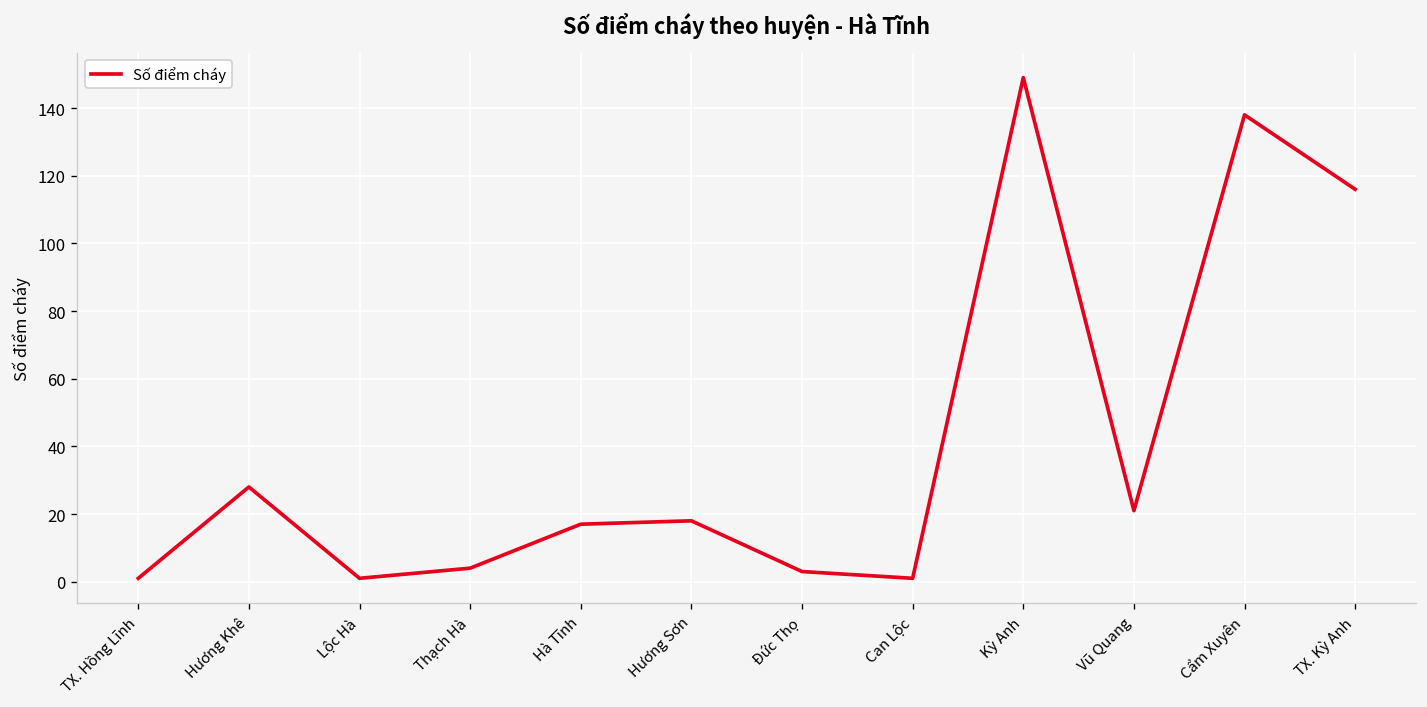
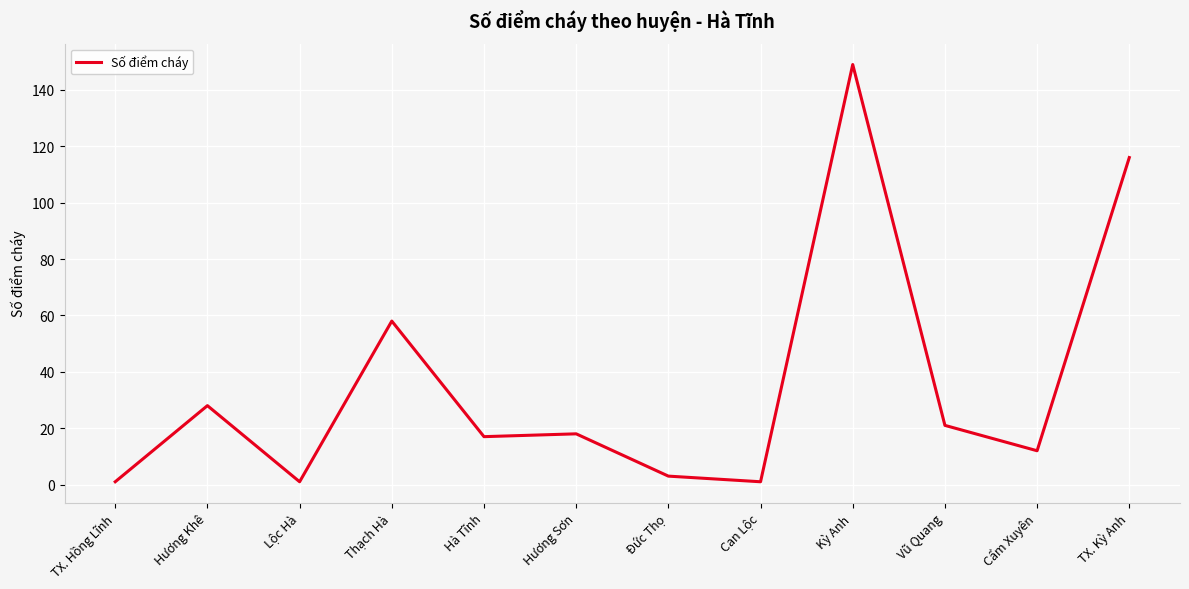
  {
    "TX. Hồng Lĩnh": 1,
    "Hương Khê": 28,
    "Lộc Hà": 1,
-   "Thạch Hà": 4,
+   "Thạch Hà": 58,
    "Hà Tĩnh": 17,
    "Hương Sơn": 18,
    "Đức Thọ": 3,
    "Can Lộc": 1,
    "Kỳ Anh": 149,
    "Vũ Quang": 21,
-   "Cẩm Xuyên": 138,
+   "Cẩm Xuyên": 12,
    "TX. Kỳ Anh": 116
  }
